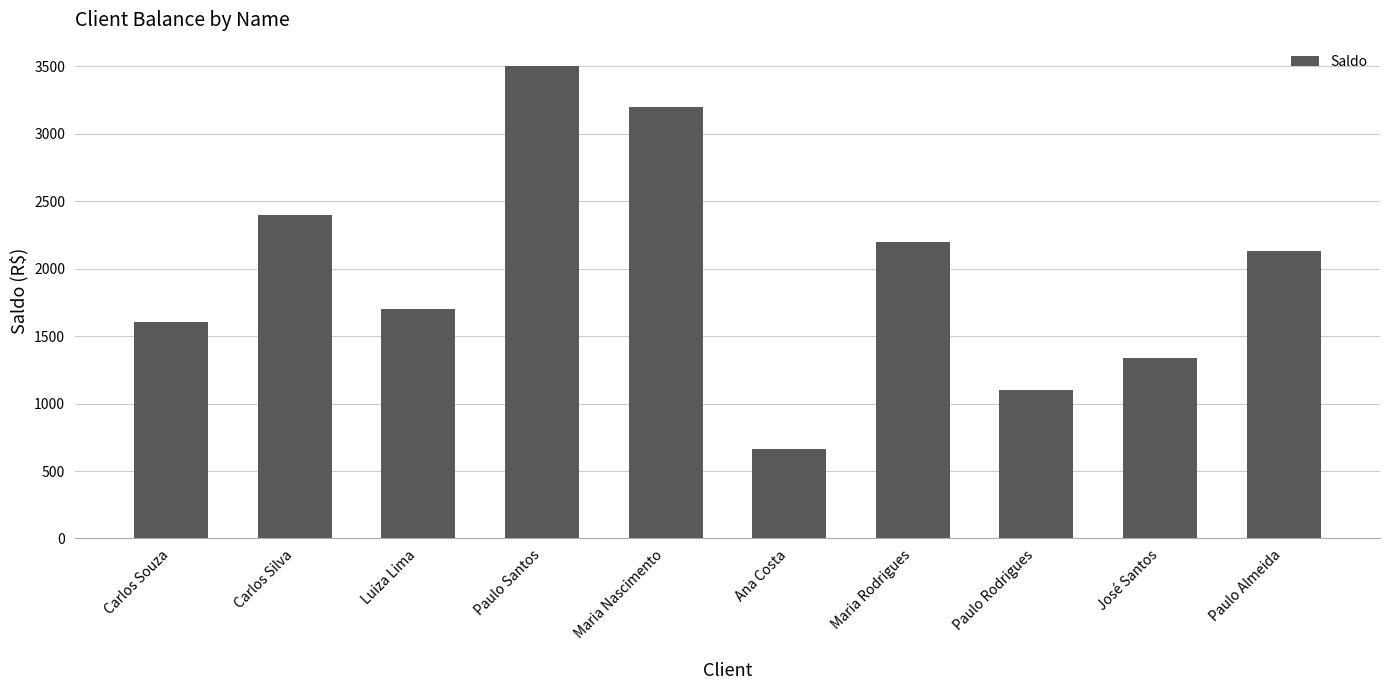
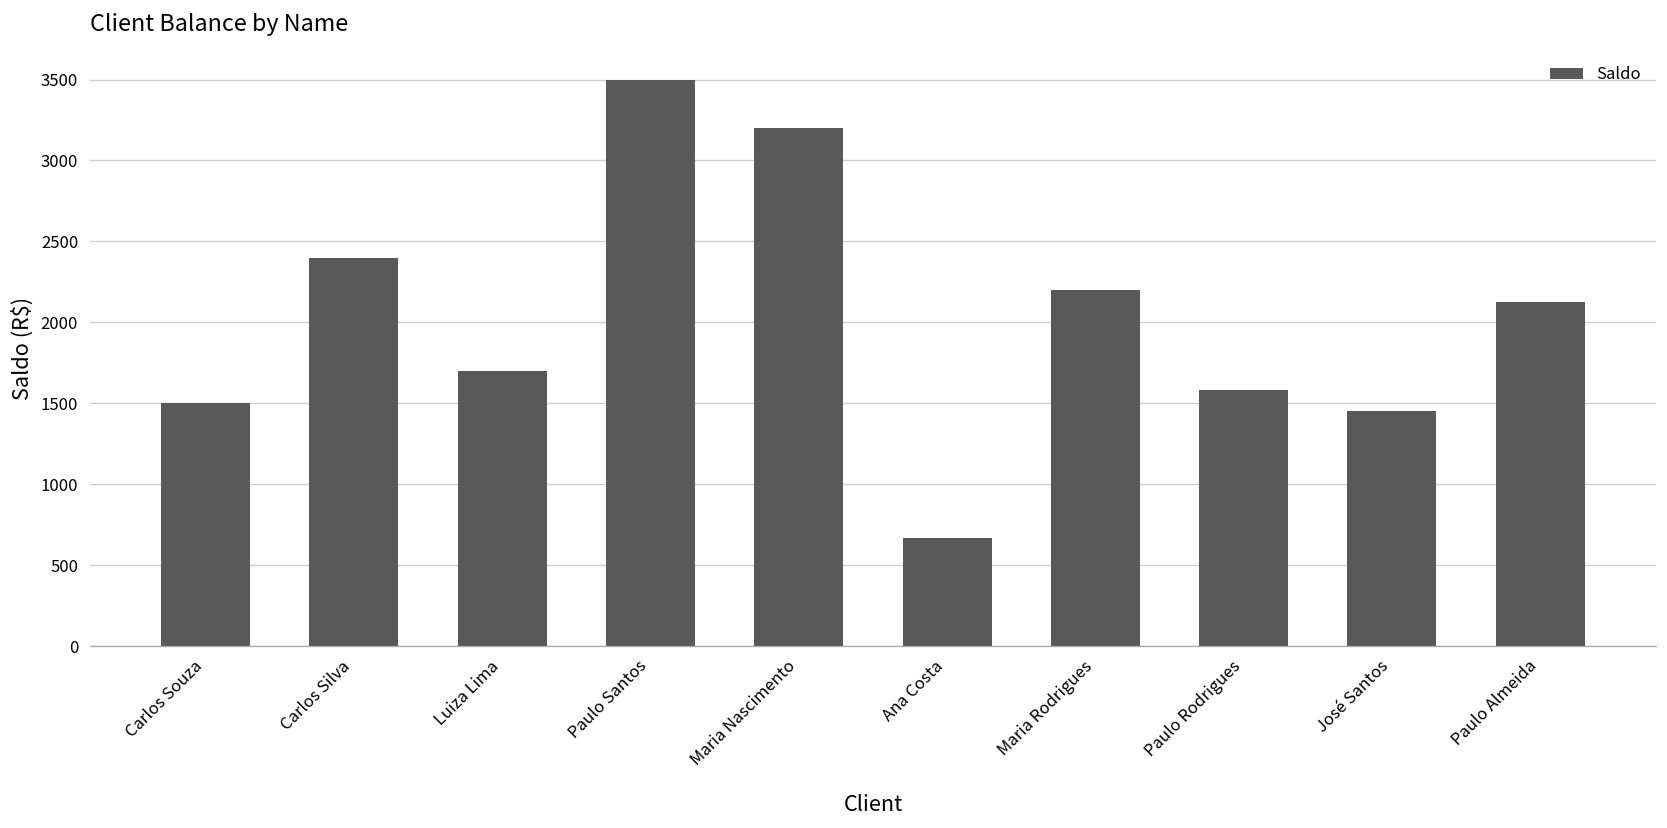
  {
-   "Carlos Souza": 1600,
+   "Carlos Souza": 1500,
    "Carlos Silva": 2400,
    "Luiza Lima": 1700,
    "Paulo Santos": 3500,
    "Maria Nascimento": 3200,
    "Ana Costa": 670,
    "Maria Rodrigues": 2200,
-   "Paulo Rodrigues": 1100,
-   "José Santos": 1340,
+   "Paulo Rodrigues": 1580,
+   "José Santos": 1450,
    "Paulo Almeida": 2130
  }
